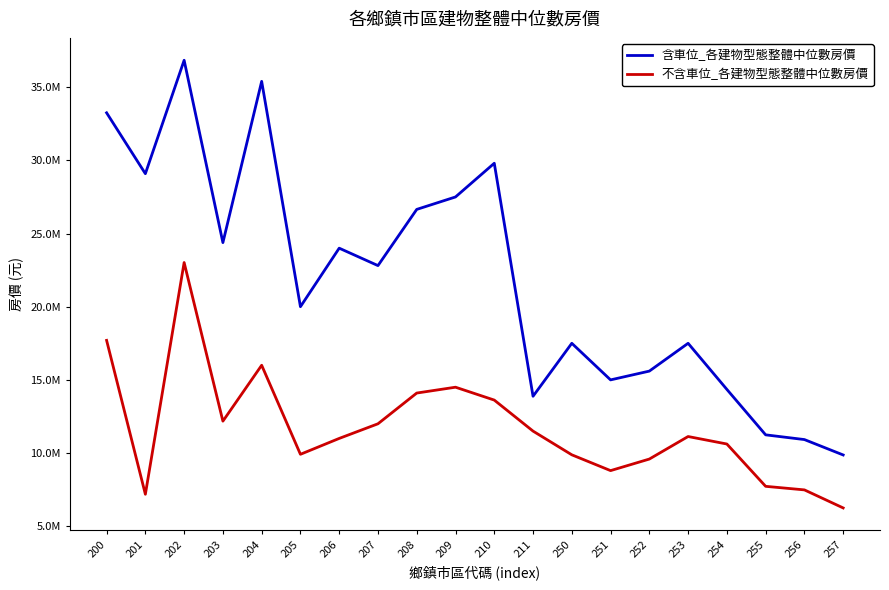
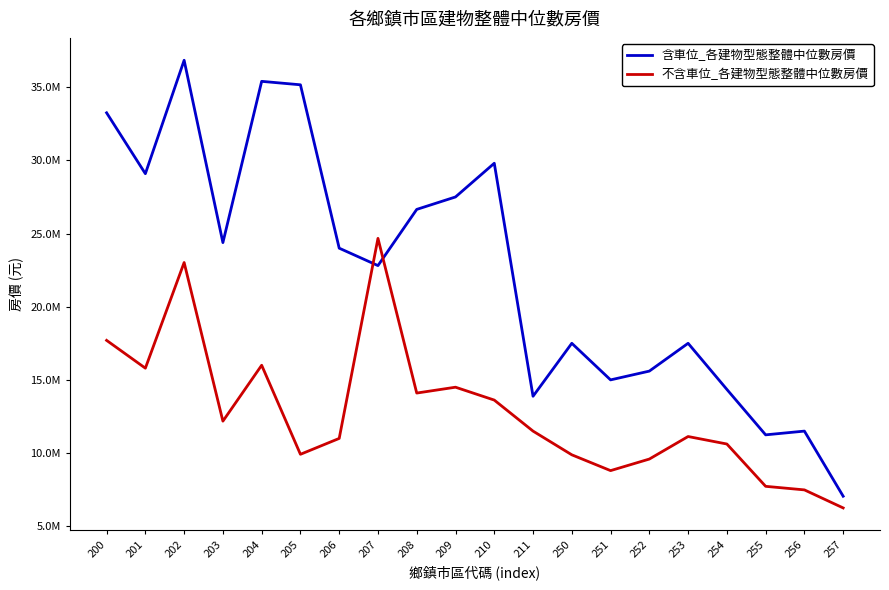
  {
    "含車位_各建物型態整體中位數房價": {
      "200": 33300000,
      "201": 29100000,
      "202": 36800000,
      "203": 24400000,
      "204": 35400000,
-     "205": 20000000,
+     "205": 35200000,
      "206": 24000000,
      "207": 22800000,
      "208": 26700000,
      "209": 27500000,
      "210": 29800000,
      "211": 13900000,
      "250": 17500000,
      "251": 15000000,
      "252": 15600000,
      "253": 17500000,
      "254": 14400000,
      "255": 11200000,
-     "256": 10900000,
-     "257": 9900000
+     "256": 11500000,
+     "257": 7100000
    },
    "不含車位_各建物型態整體中位數房價": {
      "200": 17700000,
-     "201": 7200000,
+     "201": 15800000,
      "202": 23000000,
      "203": 12200000,
      "204": 16000000,
      "205": 9900000,
      "206": 11000000,
-     "207": 12000000,
+     "207": 24700000,
      "208": 14100000,
      "209": 14500000,
      "210": 13600000,
      "211": 11500000,
      "250": 9900000,
      "251": 8800000,
      "252": 9600000,
      "253": 11100000,
      "254": 10600000,
      "255": 7700000,
      "256": 7500000,
      "257": 6300000
    }
  }
